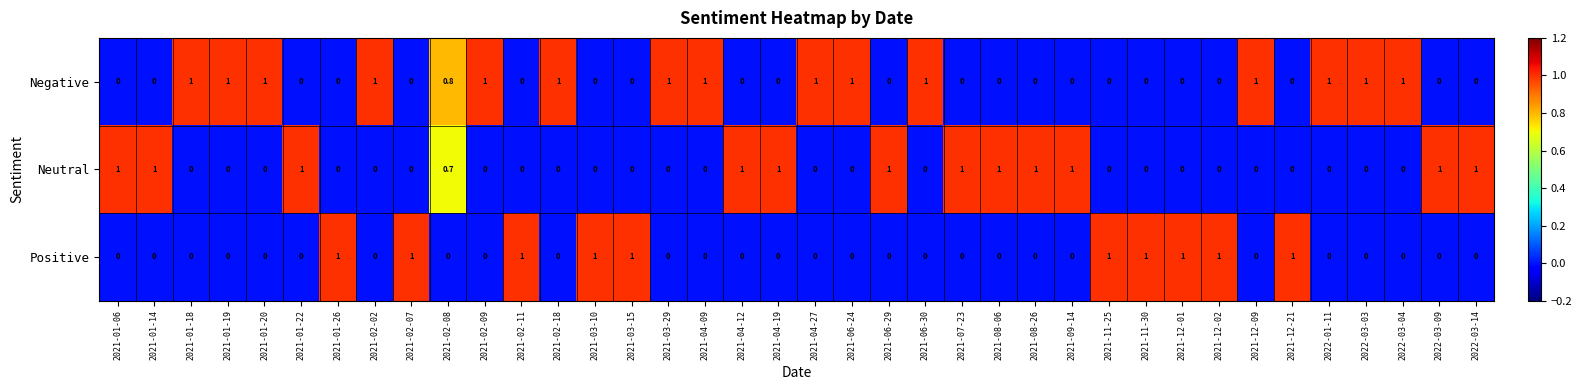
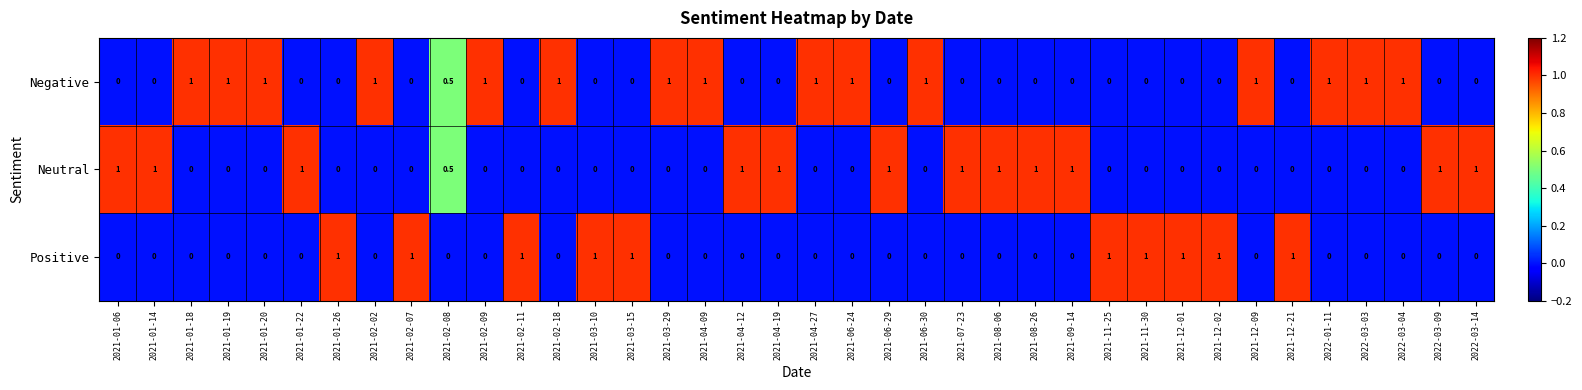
  {
    "Negative": {
      "2021-01-06": 0,
      "2021-01-14": 0,
      "2021-01-18": 1,
      "2021-01-19": 1,
      "2021-01-20": 1,
      "2021-01-22": 0,
      "2021-01-26": 0,
      "2021-02-02": 1,
      "2021-02-07": 0,
-     "2021-02-08": 0.8,
+     "2021-02-08": 0.5,
      "2021-02-09": 1,
      "2021-02-11": 0,
      "2021-02-18": 1,
      "2021-03-10": 0,
      "2021-03-15": 0,
      "2021-03-29": 1,
      "2021-04-09": 1,
      "2021-04-12": 0,
      "2021-04-19": 0,
      "2021-04-27": 1,
      "2021-06-24": 1,
      "2021-06-29": 0,
      "2021-06-30": 1,
      "2021-07-23": 0,
      "2021-08-06": 0,
      "2021-08-26": 0,
      "2021-09-14": 0,
      "2021-11-25": 0,
      "2021-11-30": 0,
      "2021-12-01": 0,
      "2021-12-02": 0,
      "2021-12-09": 1,
      "2021-12-21": 0,
      "2022-01-11": 1,
      "2022-03-03": 1,
      "2022-03-04": 1,
      "2022-03-09": 0,
      "2022-03-14": 0
    },
    "Neutral": {
      "2021-01-06": 1,
      "2021-01-14": 1,
      "2021-01-18": 0,
      "2021-01-19": 0,
      "2021-01-20": 0,
      "2021-01-22": 1,
      "2021-01-26": 0,
      "2021-02-02": 0,
      "2021-02-07": 0,
-     "2021-02-08": 0.7,
+     "2021-02-08": 0.5,
      "2021-02-09": 0,
      "2021-02-11": 0,
      "2021-02-18": 0,
      "2021-03-10": 0,
      "2021-03-15": 0,
      "2021-03-29": 0,
      "2021-04-09": 0,
      "2021-04-12": 1,
      "2021-04-19": 1,
      "2021-04-27": 0,
      "2021-06-24": 0,
      "2021-06-29": 1,
      "2021-06-30": 0,
      "2021-07-23": 1,
      "2021-08-06": 1,
      "2021-08-26": 1,
      "2021-09-14": 1,
      "2021-11-25": 0,
      "2021-11-30": 0,
      "2021-12-01": 0,
      "2021-12-02": 0,
      "2021-12-09": 0,
      "2021-12-21": 0,
      "2022-01-11": 0,
      "2022-03-03": 0,
      "2022-03-04": 0,
      "2022-03-09": 1,
      "2022-03-14": 1
    },
    "Positive": {
      "2021-01-06": 0,
      "2021-01-14": 0,
      "2021-01-18": 0,
      "2021-01-19": 0,
      "2021-01-20": 0,
      "2021-01-22": 0,
      "2021-01-26": 1,
      "2021-02-02": 0,
      "2021-02-07": 1,
      "2021-02-08": 0,
      "2021-02-09": 0,
      "2021-02-11": 1,
      "2021-02-18": 0,
      "2021-03-10": 1,
      "2021-03-15": 1,
      "2021-03-29": 0,
      "2021-04-09": 0,
      "2021-04-12": 0,
      "2021-04-19": 0,
      "2021-04-27": 0,
      "2021-06-24": 0,
      "2021-06-29": 0,
      "2021-06-30": 0,
      "2021-07-23": 0,
      "2021-08-06": 0,
      "2021-08-26": 0,
      "2021-09-14": 0,
      "2021-11-25": 1,
      "2021-11-30": 1,
      "2021-12-01": 1,
      "2021-12-02": 1,
      "2021-12-09": 0,
      "2021-12-21": 1,
      "2022-01-11": 0,
      "2022-03-03": 0,
      "2022-03-04": 0,
      "2022-03-09": 0,
      "2022-03-14": 0
    }
  }
